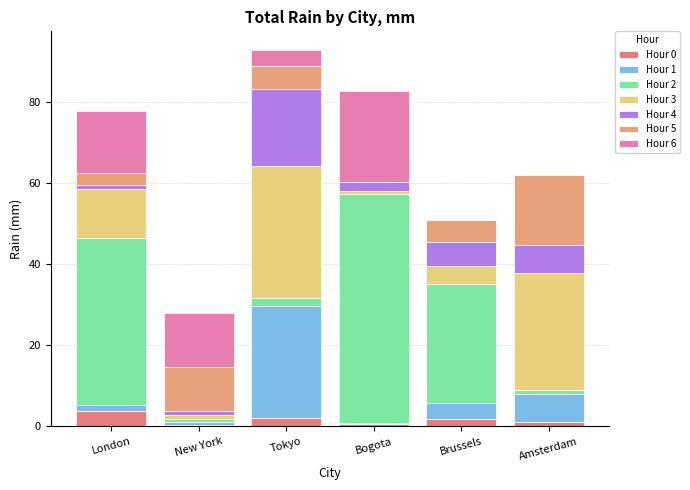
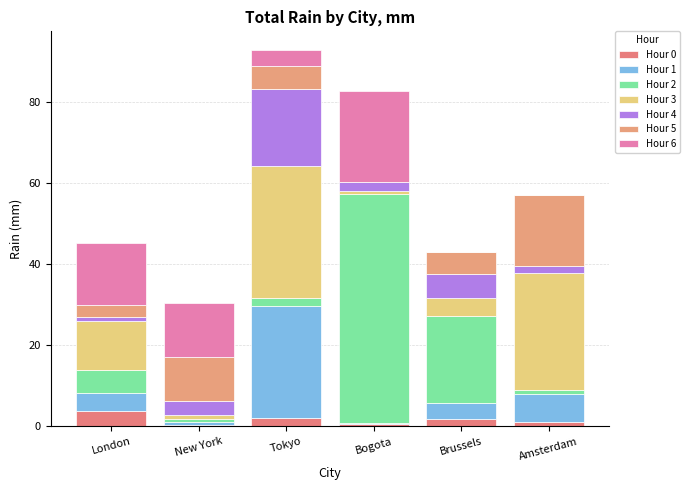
  {
    "Hour 1": {
-     "London": 2,
+     "London": 4,
      "New York": 1,
      "Tokyo": 28,
      "Brussels": 4,
      "Amsterdam": 7
    },
    "Hour 2": {
-     "London": 41,
+     "London": 6,
      "New York": 1,
      "Tokyo": 2,
      "Bogota": 56,
-     "Brussels": 29,
+     "Brussels": 21,
      "Amsterdam": 1
    },
    "Hour 4": {
      "London": 1,
-     "New York": 1,
+     "New York": 4,
      "Tokyo": 19,
      "Bogota": 2,
      "Brussels": 6,
-     "Amsterdam": 7
+     "Amsterdam": 2
    }
  }
